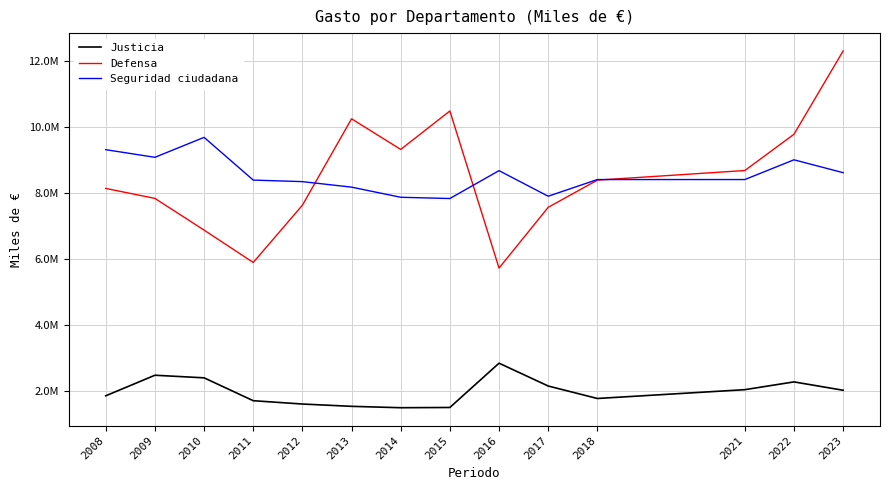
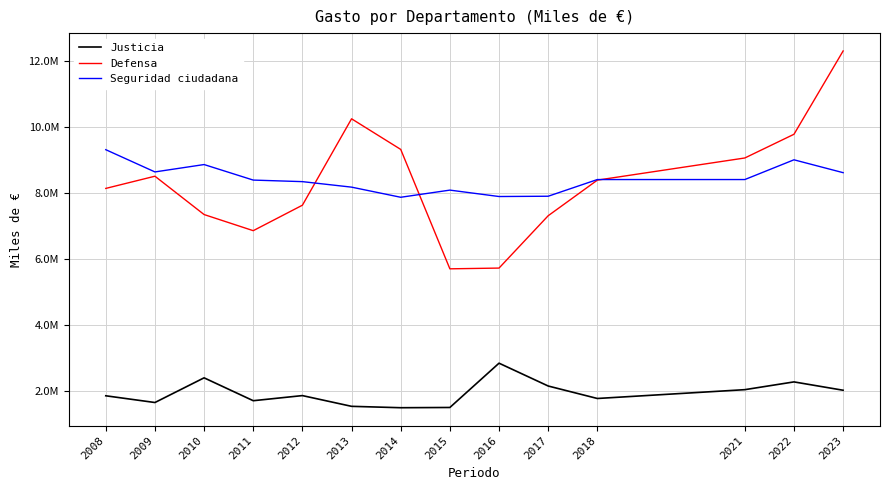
  {
    "Justicia": {
      "2008": 1900000,
-     "2009": 2500000,
+     "2009": 1700000,
      "2010": 2400000,
      "2011": 1700000,
-     "2012": 1600000,
+     "2012": 1900000,
      "2013": 1500000,
      "2014": 1500000,
      "2015": 1500000,
      "2016": 2900000,
      "2017": 2200000,
      "2018": 1800000,
      "2021": 2000000,
      "2022": 2300000,
      "2023": 2000000
    },
    "Defensa": {
      "2008": 8100000,
-     "2009": 7800000,
-     "2010": 6900000,
-     "2011": 5900000,
+     "2009": 8500000,
+     "2010": 7400000,
+     "2011": 6900000,
      "2012": 7600000,
      "2013": 10300000,
      "2014": 9300000,
-     "2015": 10500000,
+     "2015": 5700000,
      "2016": 5700000,
-     "2017": 7600000,
-     "2021": 8700000,
+     "2017": 7300000,
+     "2021": 9100000,
      "2022": 9800000,
      "2023": 12300000
    },
    "Seguridad ciudadana": {
      "2008": 9300000,
-     "2009": 9100000,
-     "2010": 9700000,
+     "2009": 8600000,
+     "2010": 8900000,
      "2011": 8400000,
      "2012": 8400000,
      "2013": 8200000,
      "2014": 7900000,
-     "2015": 7800000,
-     "2016": 8700000,
+     "2015": 8100000,
+     "2016": 7900000,
      "2017": 7900000,
      "2021": 8400000,
      "2022": 9000000,
      "2023": 8600000
    }
  }
